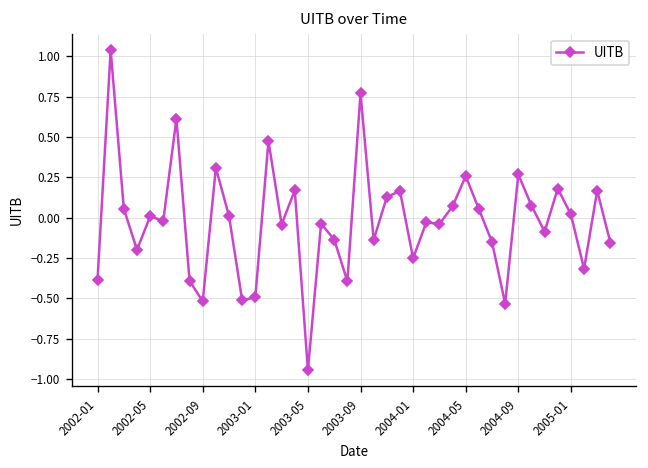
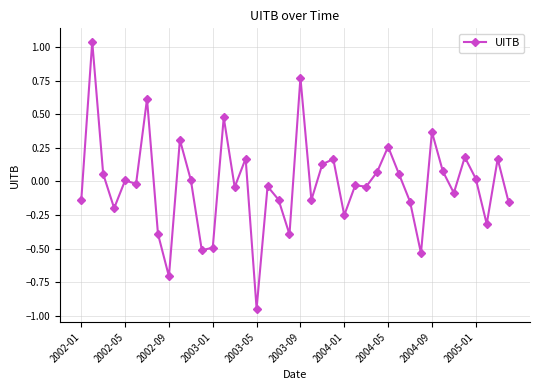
  {
-   "2002-01": -0.38,
+   "2002-01": -0.14,
    "2002-05": 0.01,
-   "2002-09": -0.52,
+   "2002-09": -0.71,
    "2003-01": -0.49,
    "2003-05": -0.95,
    "2003-09": 0.77,
    "2004-01": -0.25,
    "2004-05": 0.26,
-   "2004-09": 0.27,
+   "2004-09": 0.37,
    "2005-01": 0.02
  }
